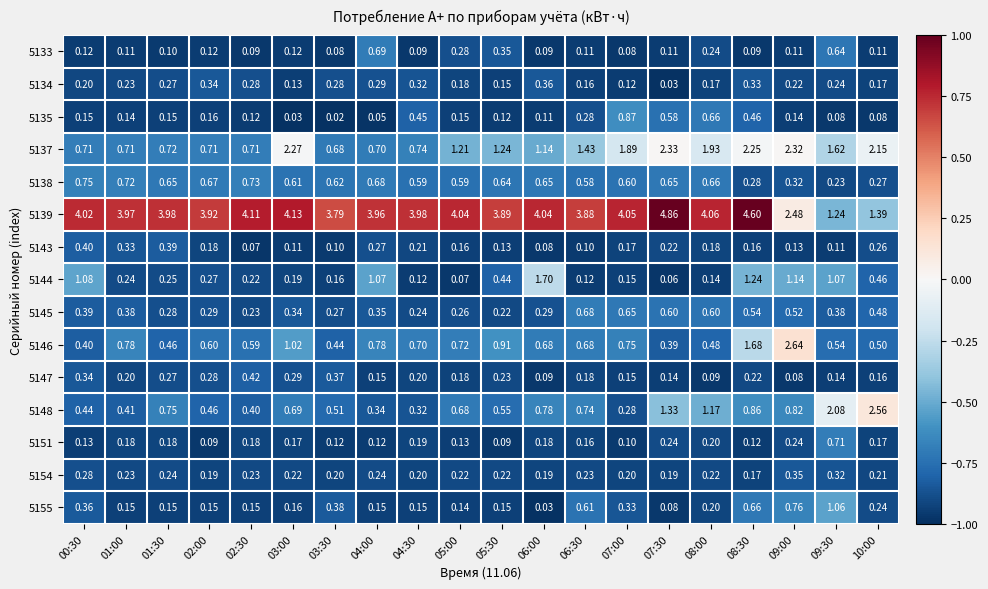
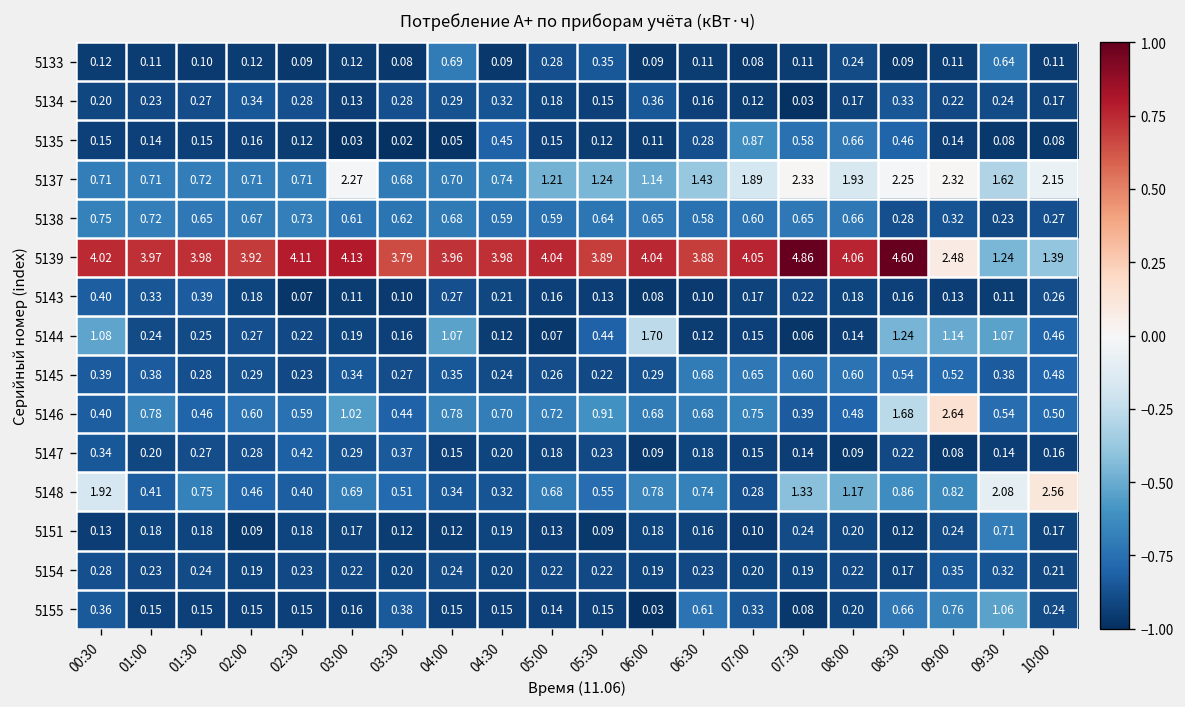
  {
    "5148": {
-     "00:30": 0.44,
+     "00:30": 1.92,
      "01:00": 0.41,
      "01:30": 0.75,
      "02:00": 0.46,
      "02:30": 0.40,
      "03:00": 0.69,
      "03:30": 0.51,
      "04:00": 0.34,
      "04:30": 0.32,
      "05:00": 0.68,
      "05:30": 0.55,
      "06:00": 0.78,
      "06:30": 0.74,
      "07:00": 0.28,
      "07:30": 1.33,
      "08:00": 1.17,
      "08:30": 0.86,
      "09:00": 0.82,
      "09:30": 2.08,
      "10:00": 2.56
    }
  }
